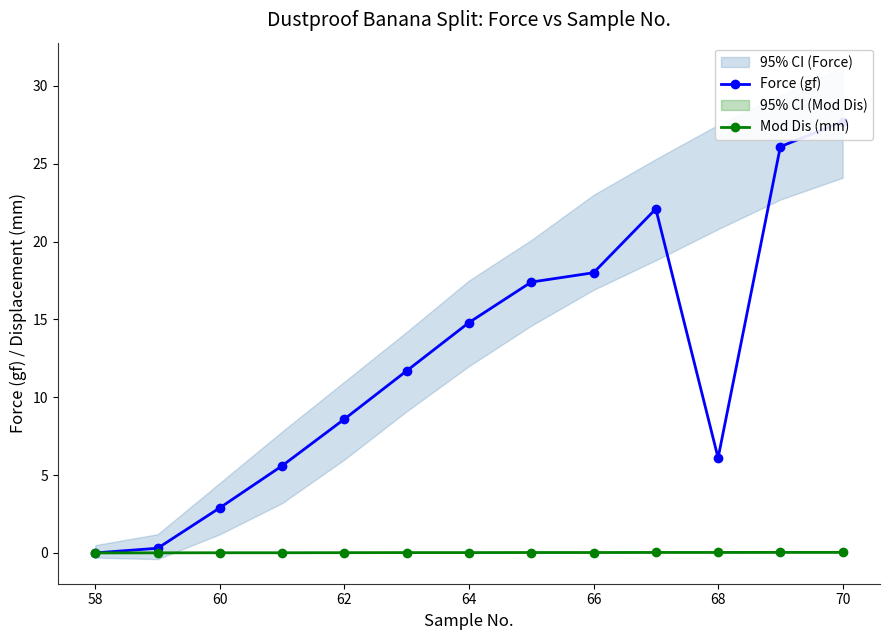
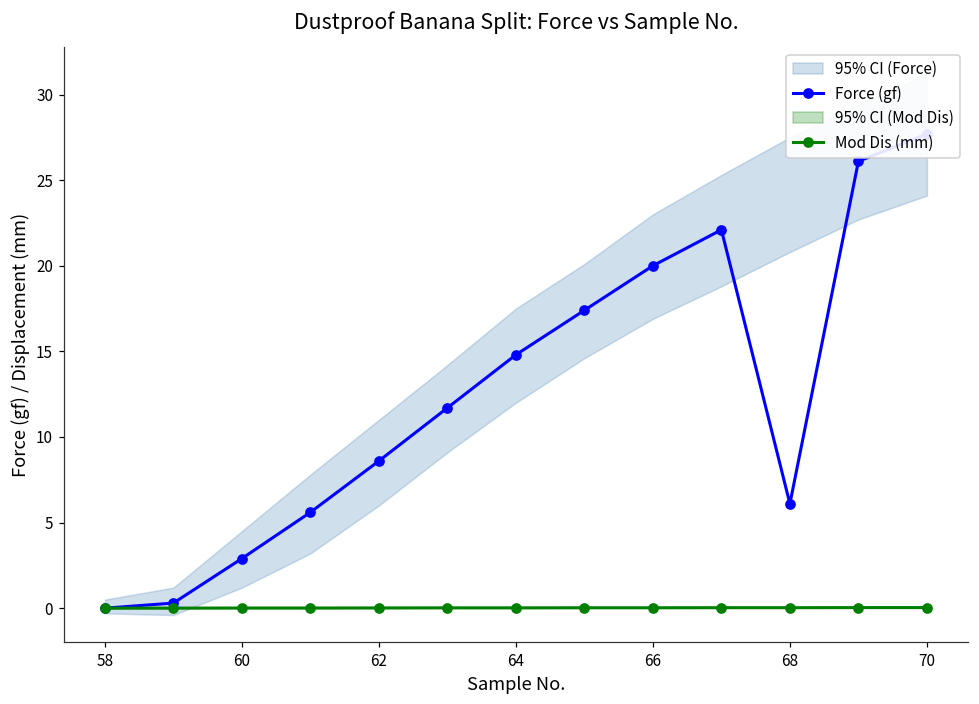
  {
    "Force (gf)": {
      "60": 3,
      "62": 8.6,
      "64": 14.8,
-     "66": 18,
+     "66": 20,
      "68": 6
    }
  }
